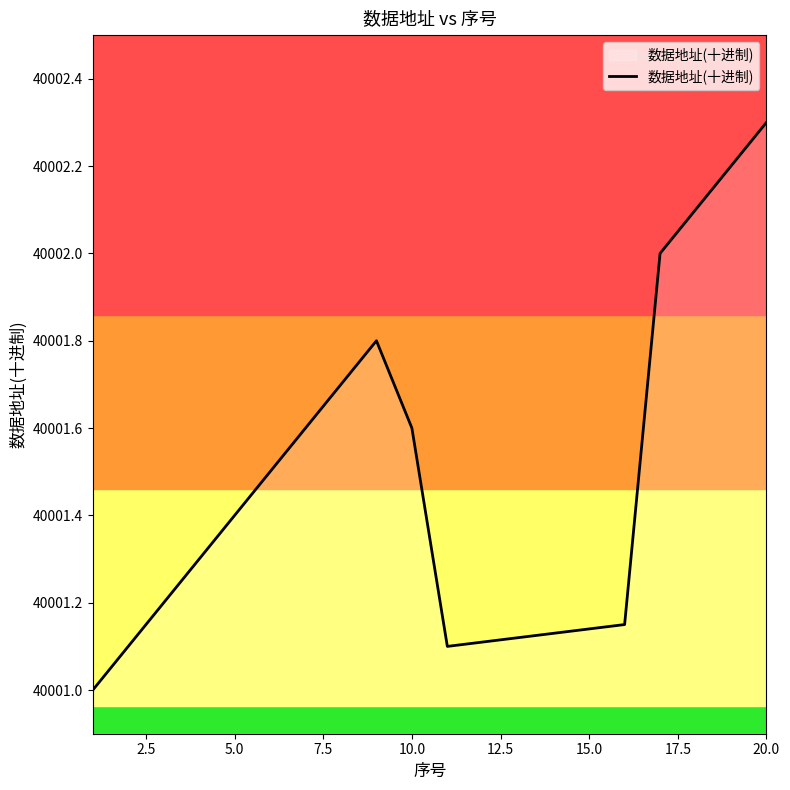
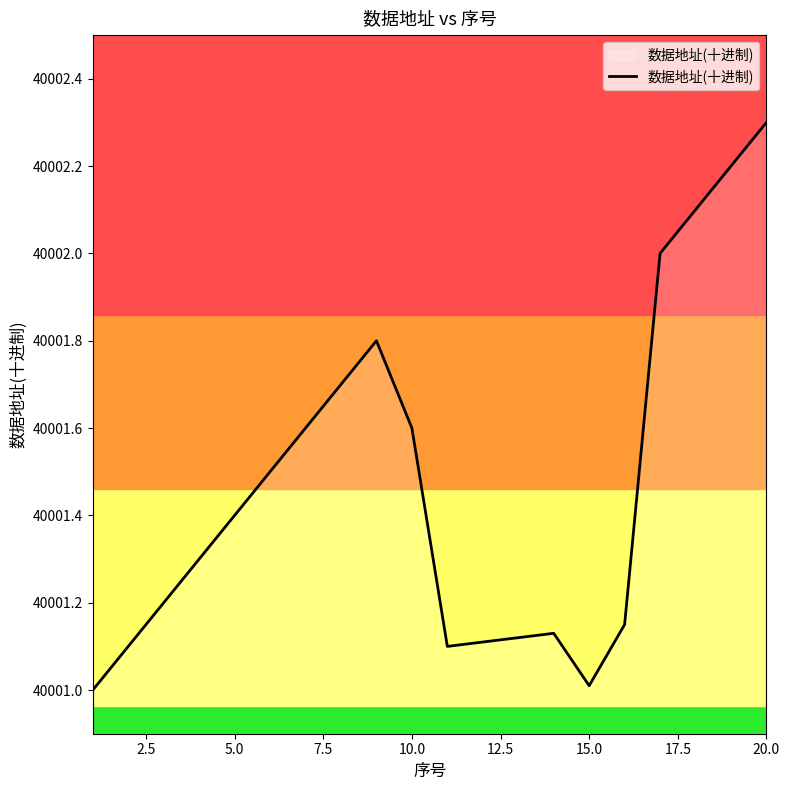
  {
    "5.0": 40001.40,
    "10.0": 40001.60,
-   "15.0": 40001.14,
+   "15.0": 40001.01,
    "20.0": 40002.30
  }
